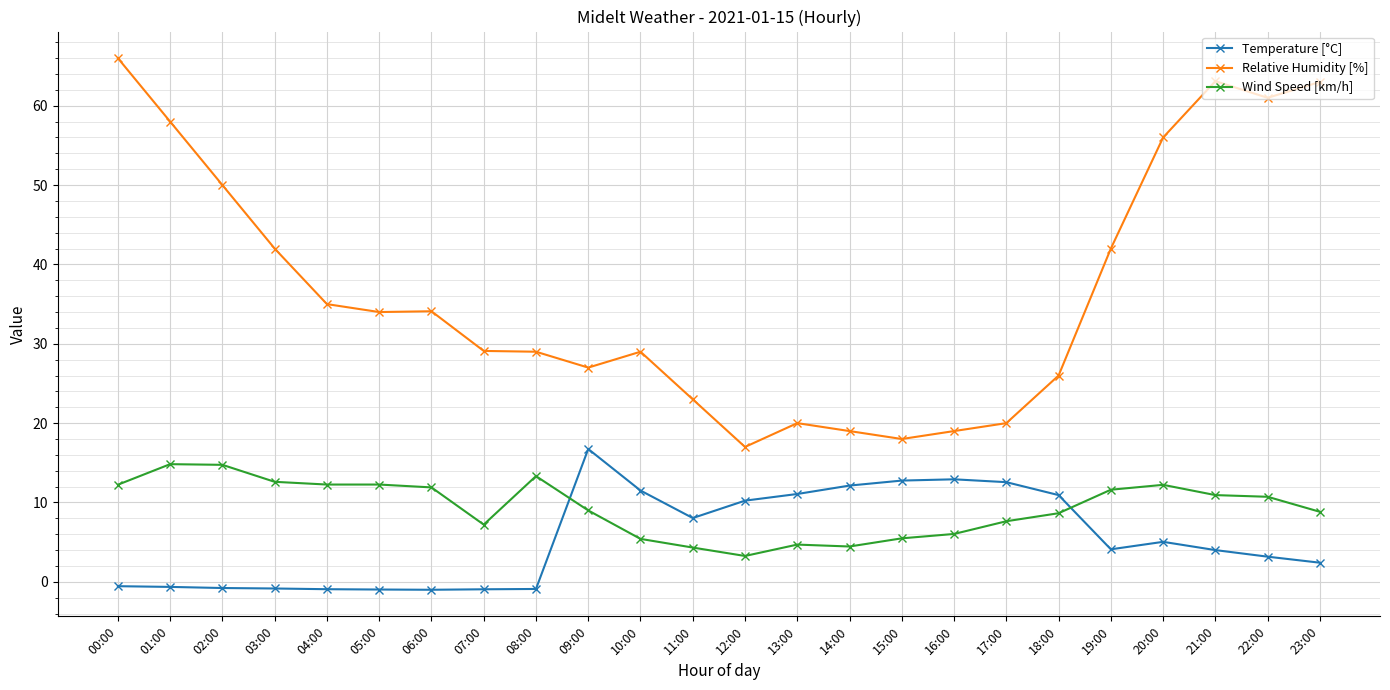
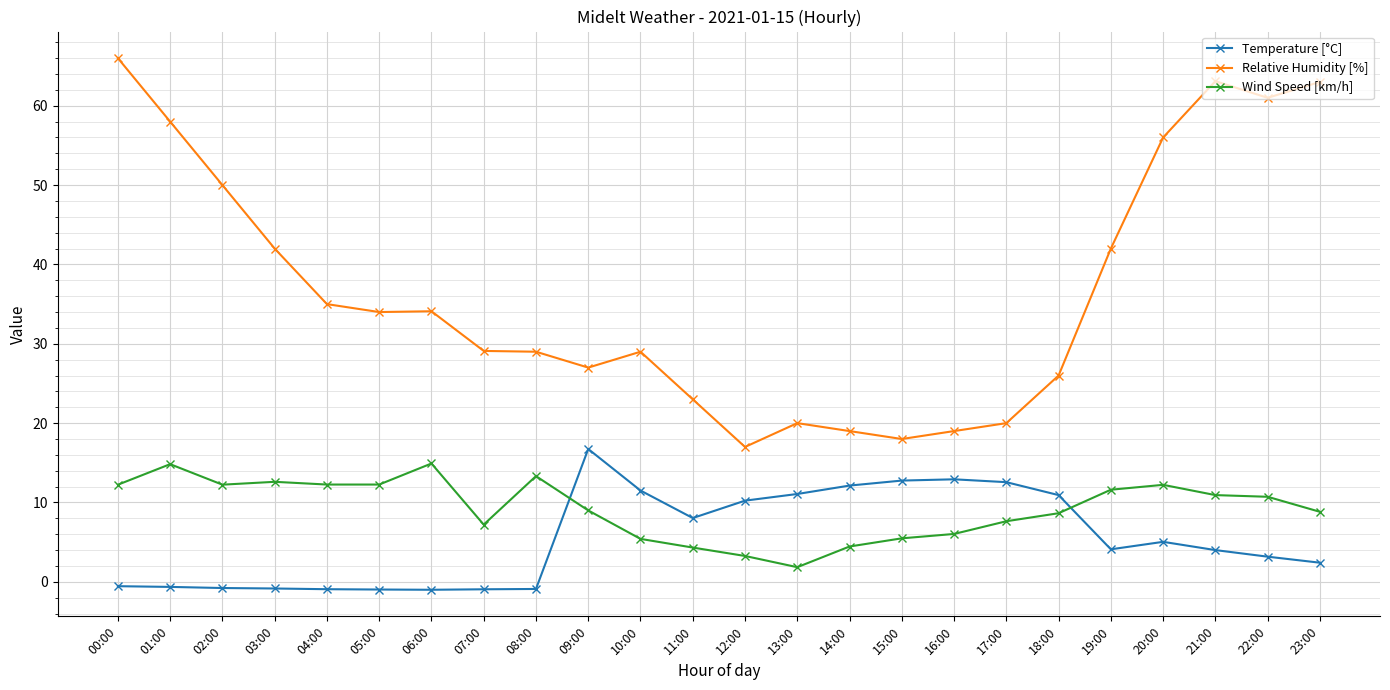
  {
    "Temperature [°C]": {
      "00:00": -1,
      "01:00": -1,
      "02:00": -1,
      "03:00": -1,
      "04:00": -1,
      "05:00": -1,
      "06:00": -1,
      "07:00": -1,
      "08:00": -1,
      "09:00": 17,
      "10:00": 12,
      "11:00": 8,
      "12:00": 10,
      "13:00": 11,
      "14:00": 12,
      "15:00": 13,
      "16:00": 13,
      "17:00": 13,
      "18:00": 11,
      "19:00": 4,
      "20:00": 5,
      "21:00": 4,
      "22:00": 3,
      "23:00": 2
    },
    "Relative Humidity [%]": {
      "00:00": 66,
      "01:00": 58,
      "02:00": 50,
      "03:00": 42,
      "04:00": 35,
      "05:00": 34,
      "06:00": 34,
      "07:00": 29,
      "08:00": 29,
      "09:00": 27,
      "10:00": 29,
      "11:00": 23,
      "12:00": 17,
      "13:00": 20,
      "14:00": 19,
      "15:00": 18,
      "16:00": 19,
      "17:00": 20,
      "18:00": 26,
      "19:00": 42,
      "20:00": 56
    },
    "Wind Speed [km/h]": {
      "00:00": 12,
      "01:00": 15,
-     "02:00": 15,
+     "02:00": 12,
      "03:00": 13,
      "04:00": 12,
      "05:00": 12,
-     "06:00": 12,
+     "06:00": 15,
      "07:00": 7,
      "08:00": 13,
      "09:00": 9,
      "10:00": 5,
      "11:00": 4,
      "12:00": 3,
-     "13:00": 5,
+     "13:00": 2,
      "14:00": 4,
      "15:00": 5,
      "16:00": 6,
      "17:00": 8,
      "18:00": 9,
      "19:00": 12,
      "20:00": 12,
      "21:00": 11,
      "22:00": 11,
      "23:00": 9
    }
  }
